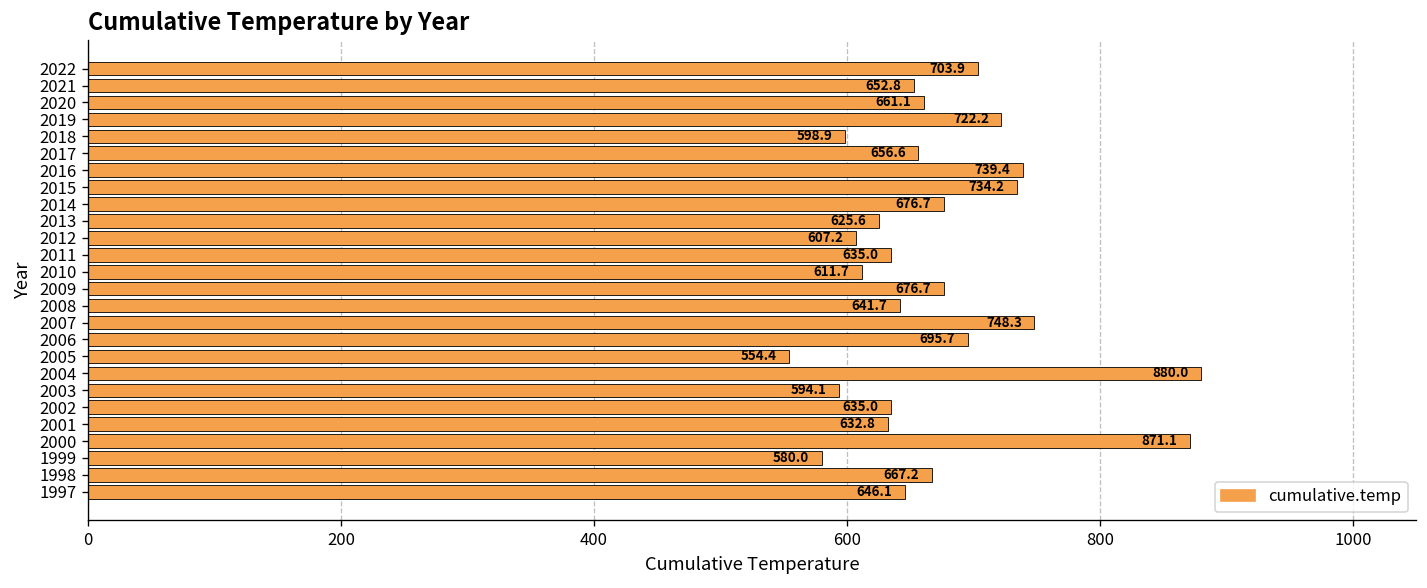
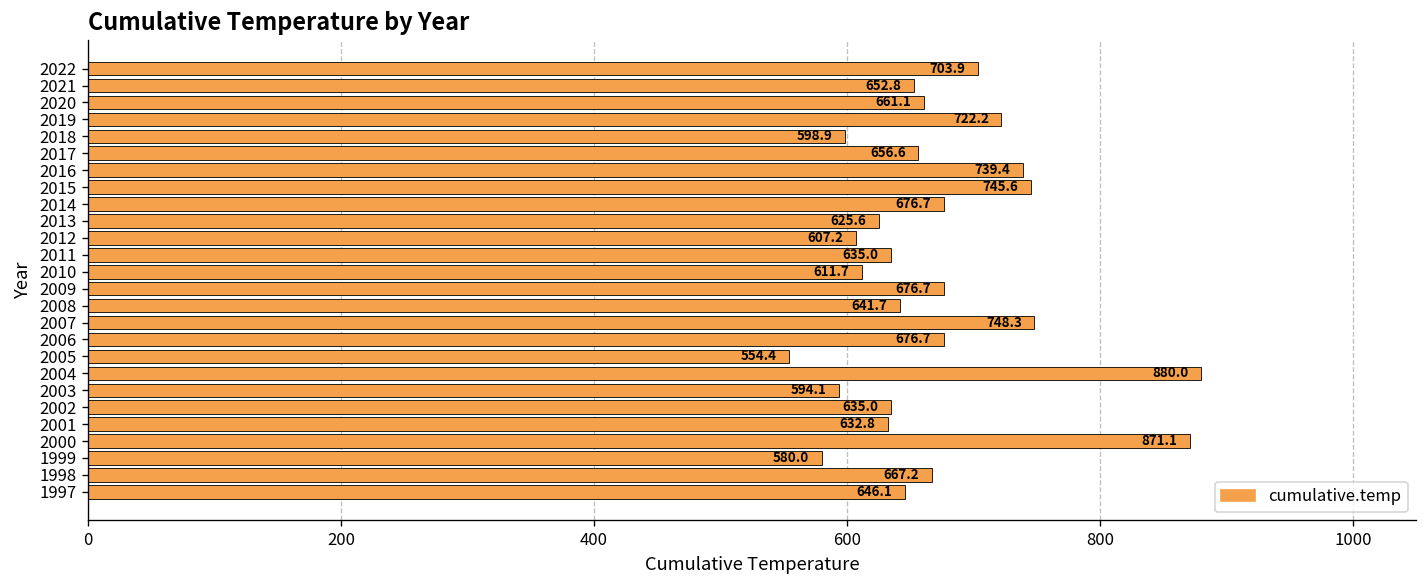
  {
    "2022": 703.9,
    "2021": 652.8,
    "2020": 661.1,
    "2019": 722.2,
    "2018": 598.9,
    "2017": 656.6,
    "2016": 739.4,
-   "2015": 734.2,
+   "2015": 745.6,
    "2014": 676.7,
    "2013": 625.6,
    "2012": 607.2,
    "2011": 635.0,
    "2010": 611.7,
    "2009": 676.7,
    "2008": 641.7,
    "2007": 748.3,
-   "2006": 695.7,
+   "2006": 676.7,
    "2005": 554.4,
    "2004": 880.0,
    "2003": 594.1,
    "2002": 635.0,
    "2001": 632.8,
    "2000": 871.1,
    "1999": 580.0,
    "1998": 667.2,
    "1997": 646.1
  }
